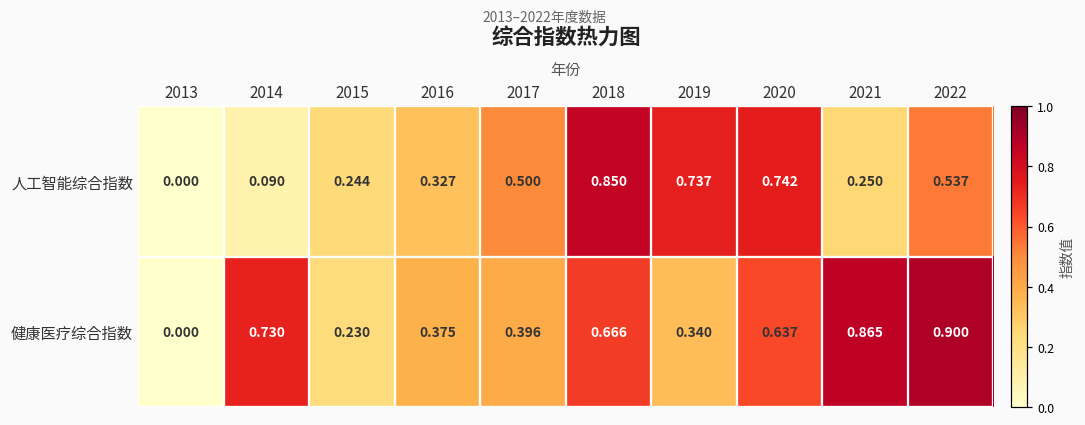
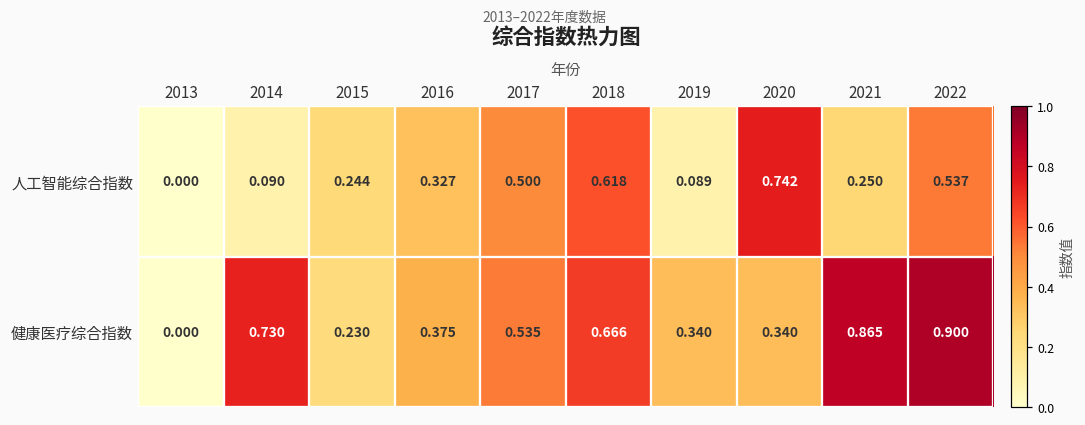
  {
    "人工智能综合指数": {
      "2013": 0.000,
      "2014": 0.090,
      "2015": 0.244,
      "2016": 0.327,
      "2017": 0.500,
-     "2018": 0.850,
-     "2019": 0.737,
+     "2018": 0.618,
+     "2019": 0.089,
      "2020": 0.742,
      "2021": 0.250,
      "2022": 0.537
    },
    "健康医疗综合指数": {
      "2013": 0.000,
      "2014": 0.730,
      "2015": 0.230,
      "2016": 0.375,
-     "2017": 0.396,
+     "2017": 0.535,
      "2018": 0.666,
      "2019": 0.340,
-     "2020": 0.637,
+     "2020": 0.340,
      "2021": 0.865,
      "2022": 0.900
    }
  }
